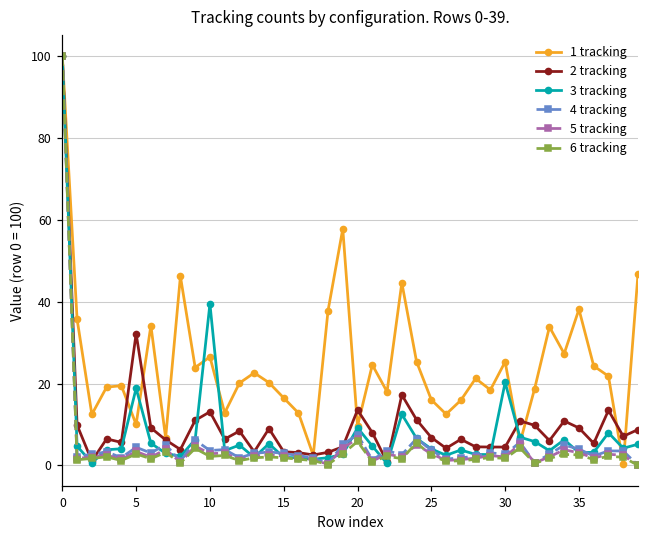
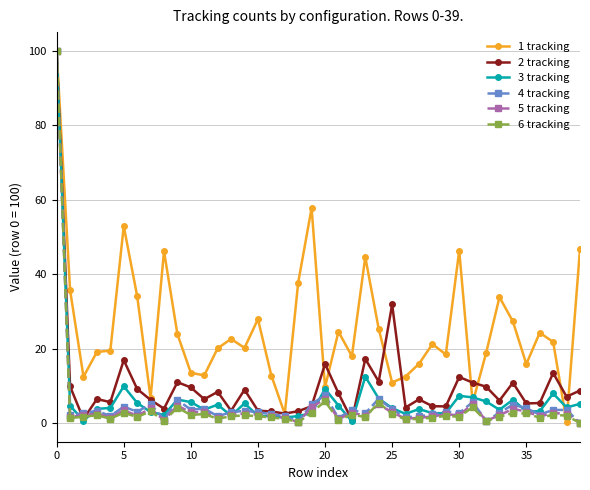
  {
    "1 tracking": {
-     "5": 10,
-     "10": 27,
-     "15": 16,
-     "25": 16,
-     "30": 25,
-     "35": 38
+     "5": 53,
+     "10": 14,
+     "15": 28,
+     "25": 11,
+     "30": 46,
+     "35": 16
    },
    "2 tracking": {
-     "5": 32,
-     "10": 13,
-     "20": 14,
-     "25": 7,
-     "30": 4,
-     "35": 9
+     "5": 17,
+     "10": 10,
+     "20": 16,
+     "25": 32,
+     "30": 12,
+     "35": 5
    },
    "3 tracking": {
-     "5": 19,
-     "10": 39,
-     "30": 20
+     "5": 10,
+     "10": 6,
+     "30": 7
    },
    "4 tracking": {
      "5": 4,
      "10": 4,
      "20": 8,
      "35": 4
    },
    "5 tracking": {
      "10": 3,
      "20": 7
    },
    "6 tracking": {
      "10": 2,
      "20": 6
    }
  }
